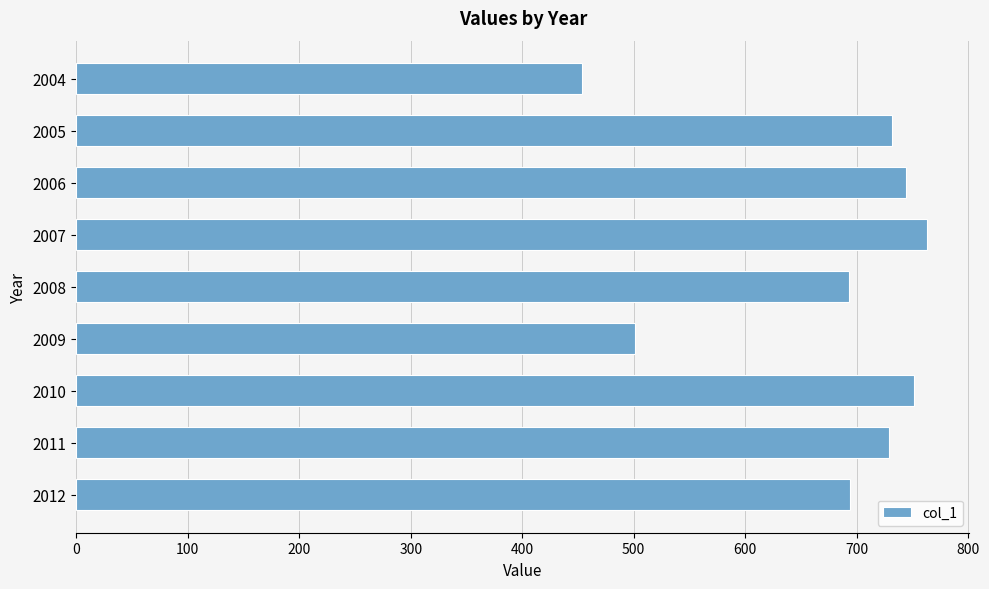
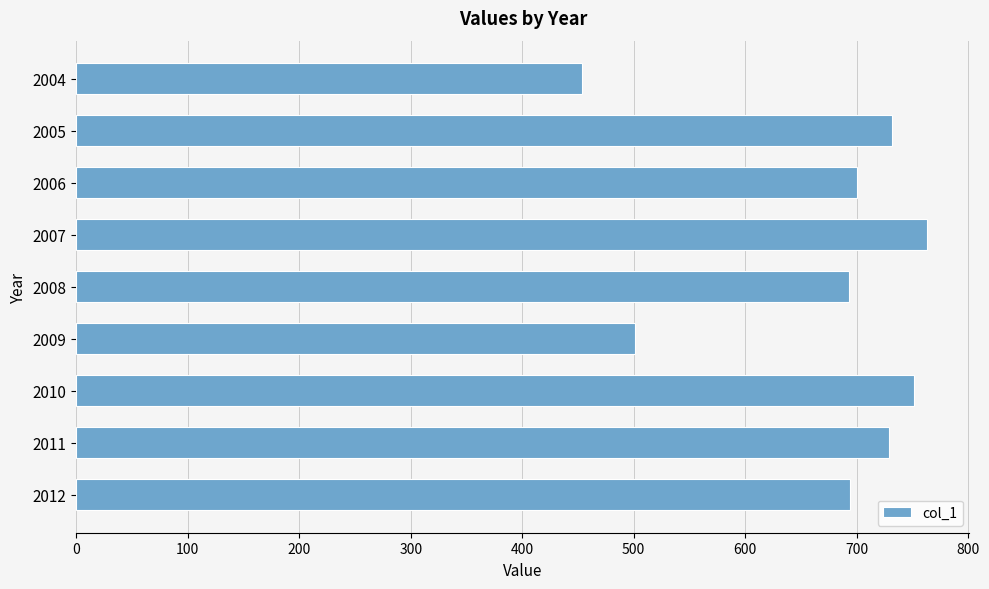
  {
    "2004": 454,
    "2005": 732,
-   "2006": 744,
+   "2006": 700,
    "2007": 763,
    "2008": 693,
    "2009": 501,
    "2010": 751,
    "2011": 729,
    "2012": 694
  }
